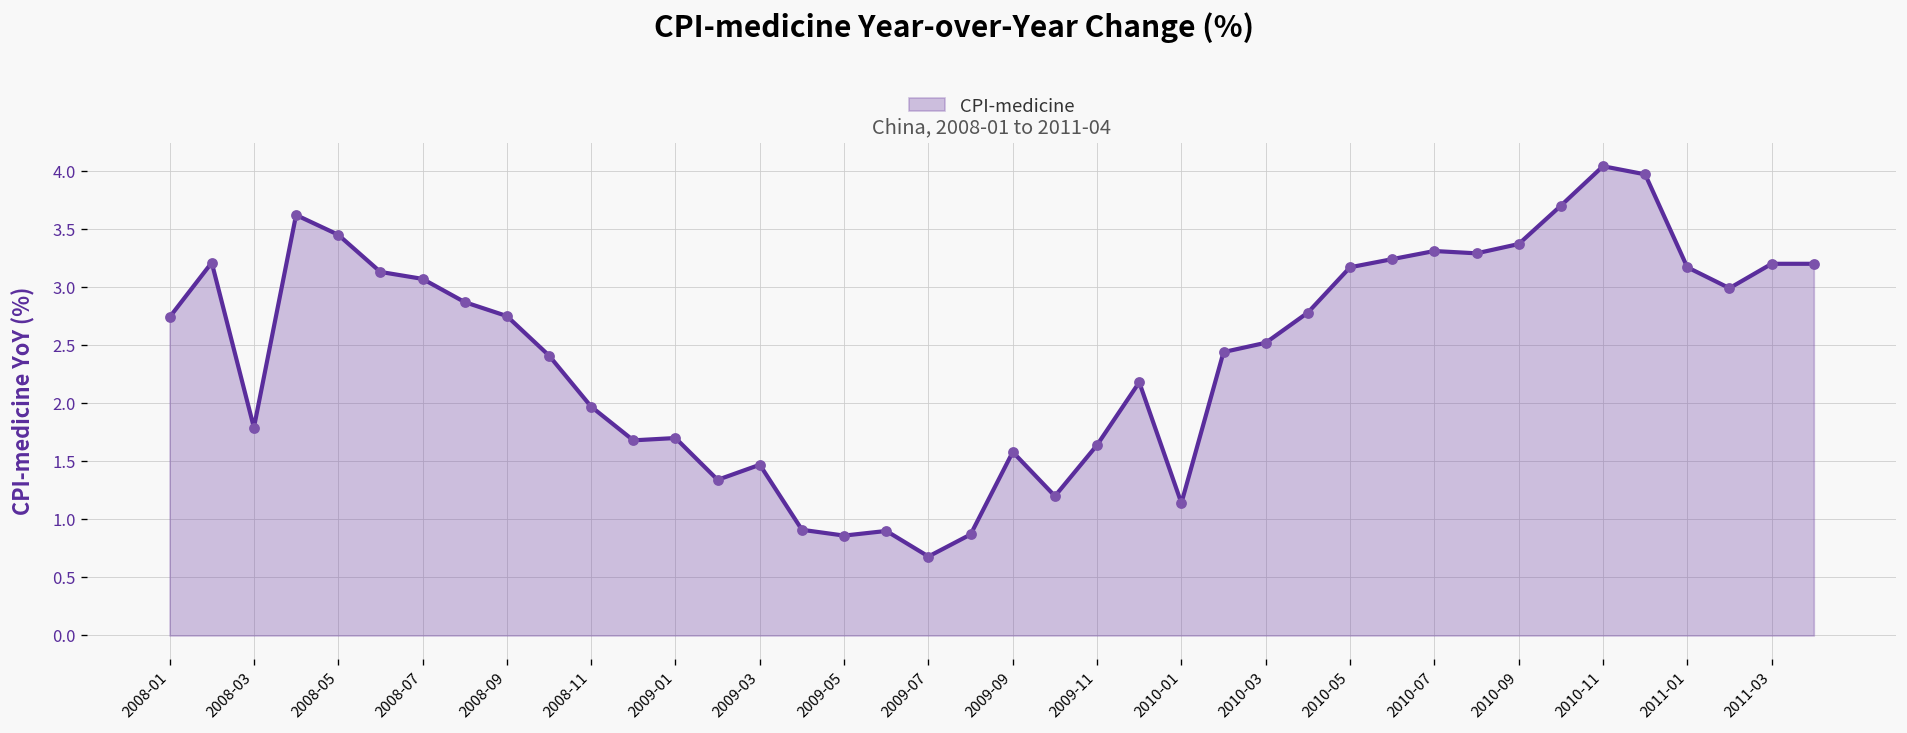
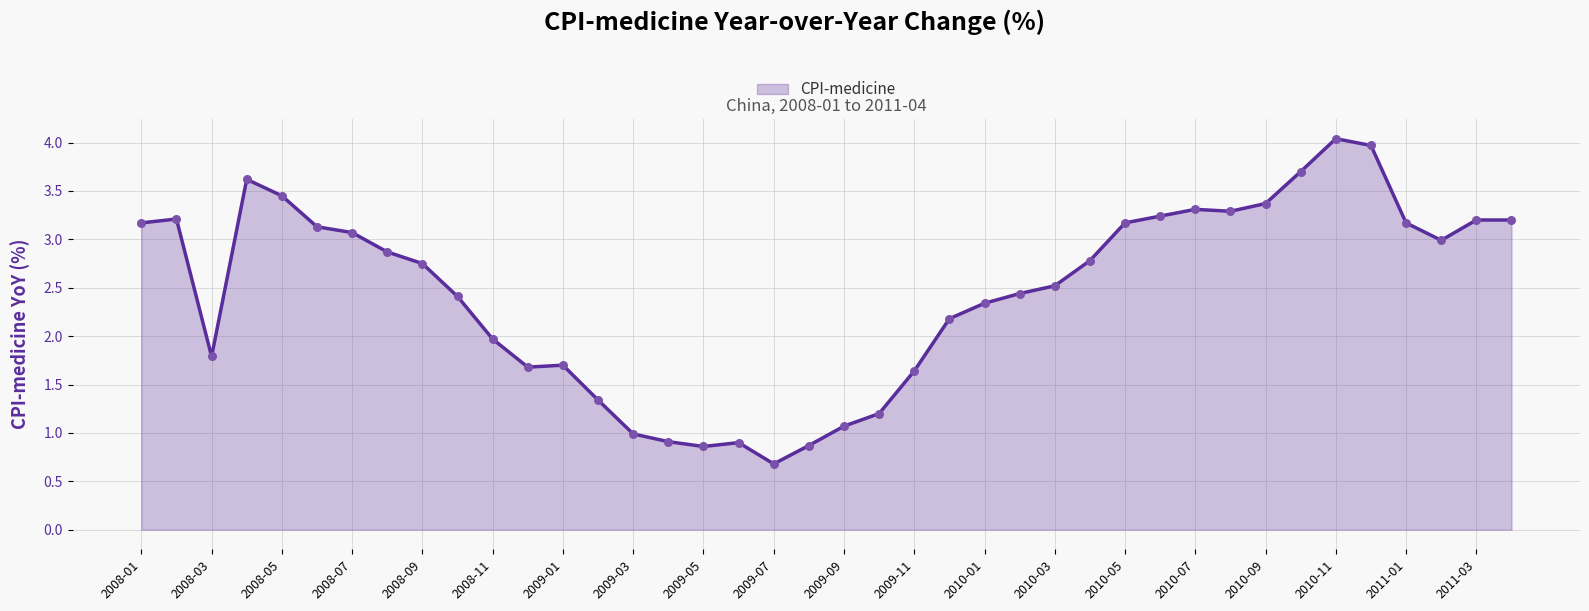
  {
-   "2008-01": 2.7,
+   "2008-01": 3.2,
    "2008-03": 1.8,
    "2008-05": 3.5,
    "2008-07": 3.1,
    "2008-09": 2.8,
    "2008-11": 2.0,
    "2009-01": 1.7,
-   "2009-03": 1.5,
+   "2009-03": 1.0,
    "2009-05": 0.9,
    "2009-07": 0.7,
-   "2009-09": 1.6,
+   "2009-09": 1.1,
    "2009-11": 1.6,
-   "2010-01": 1.1,
+   "2010-01": 2.3,
    "2010-03": 2.5,
    "2010-05": 3.2,
    "2010-07": 3.3,
    "2010-09": 3.4,
    "2010-11": 4.0,
    "2011-01": 3.2,
    "2011-03": 3.2
  }
